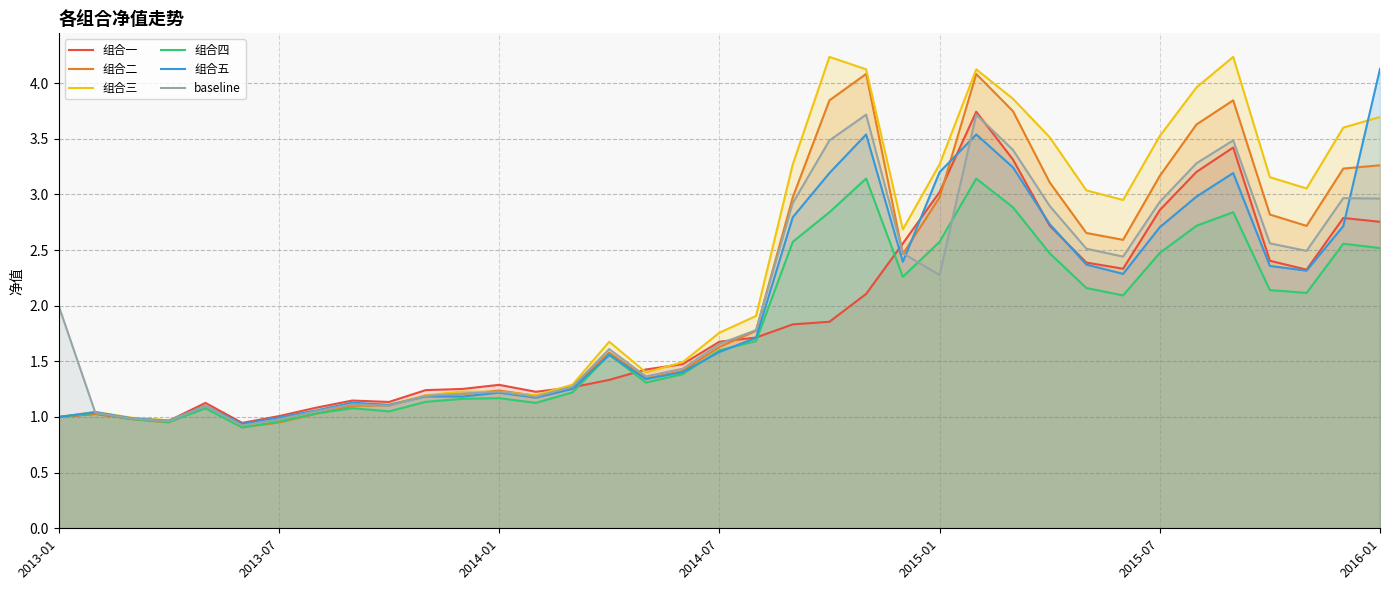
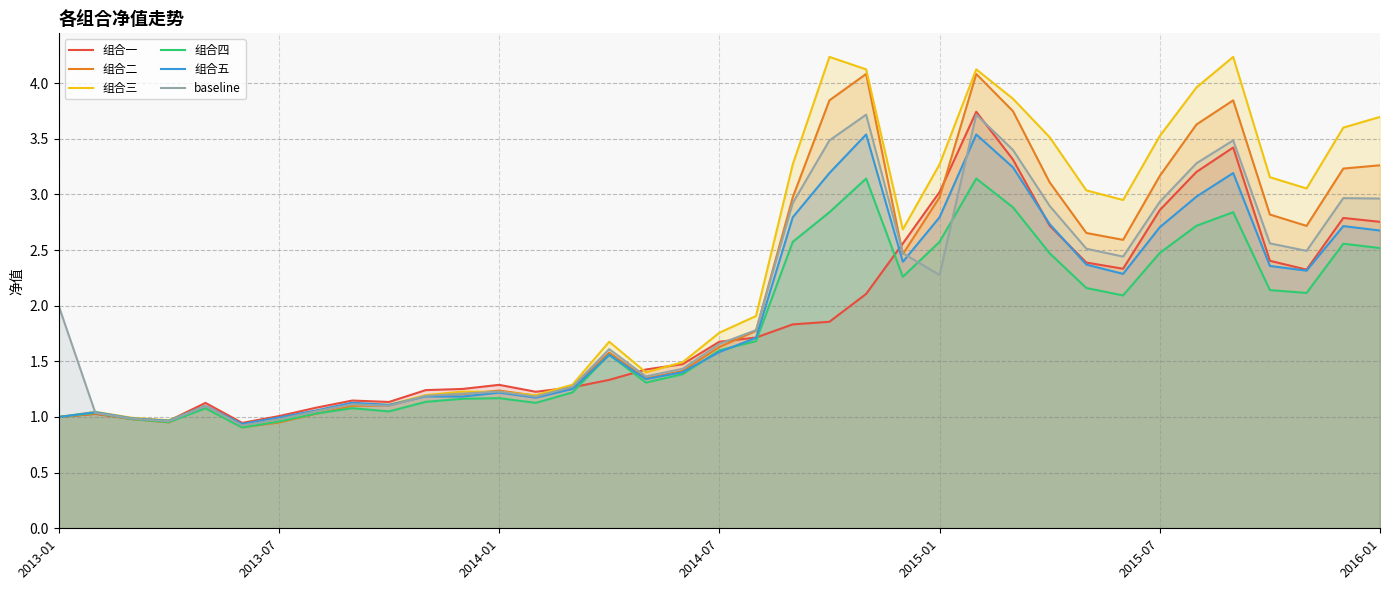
  {
    "组合三": {
      "2014-07": 1.76,
      "2015-01": 3.27,
      "2015-07": 3.52,
      "2016-01": 3.70
    },
    "组合四": {
      "2014-01": 1.17,
      "2015-01": 2.57,
      "2015-07": 2.47,
      "2016-01": 2.52
    },
    "组合五": {
-     "2015-01": 3.20,
+     "2015-01": 2.79,
      "2015-07": 2.70,
-     "2016-01": 4.13
+     "2016-01": 2.68
    },
    "baseline": {
      "2013-01": 2.00,
      "2015-01": 2.28,
      "2015-07": 2.93,
      "2016-01": 2.96
    }
  }
